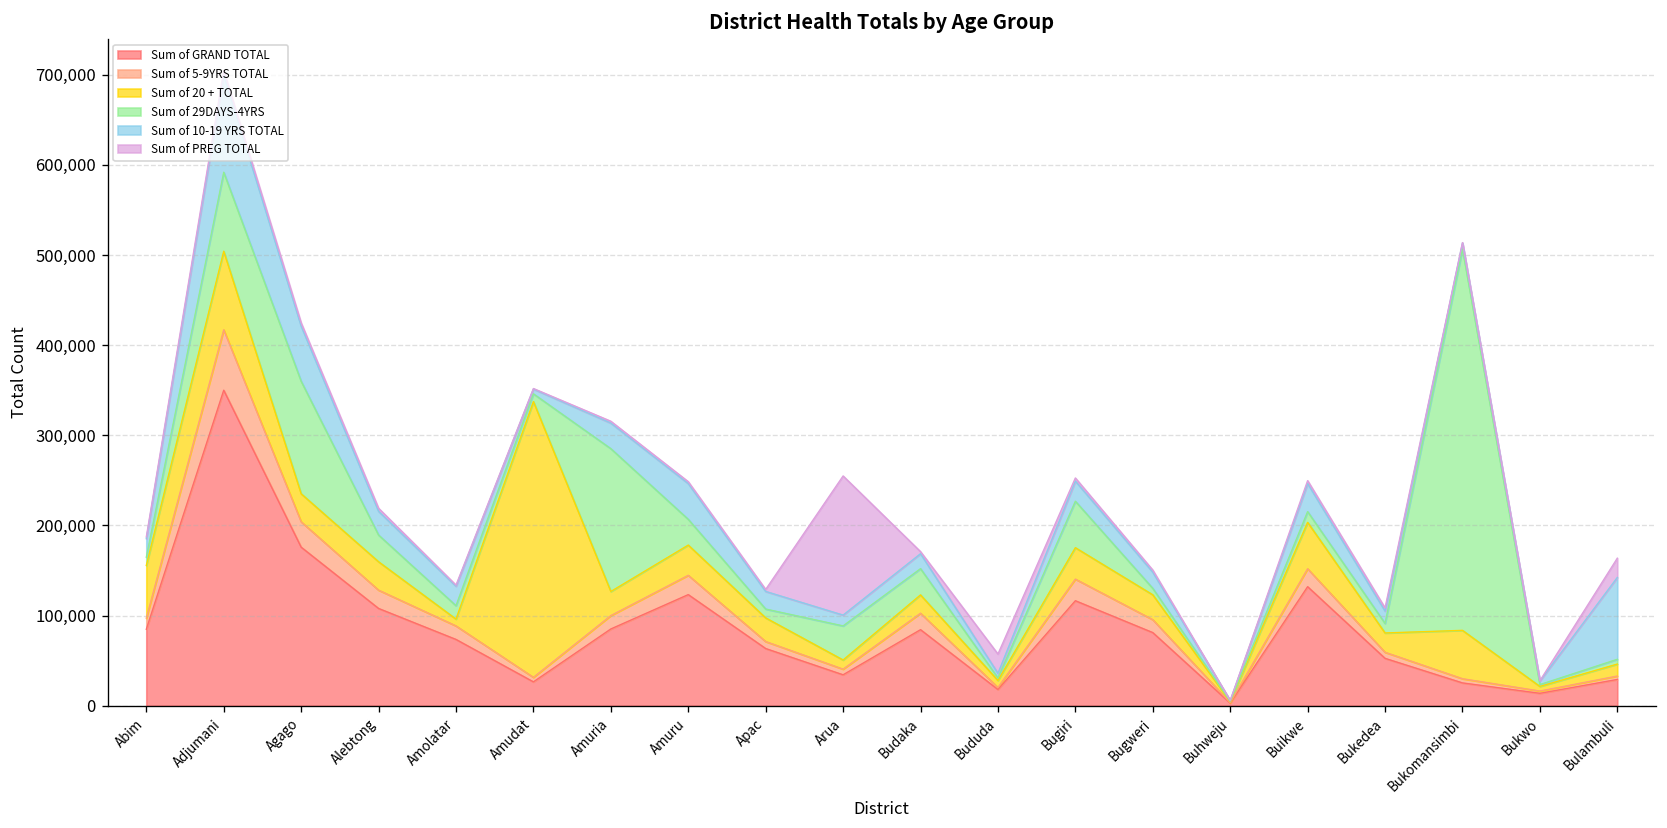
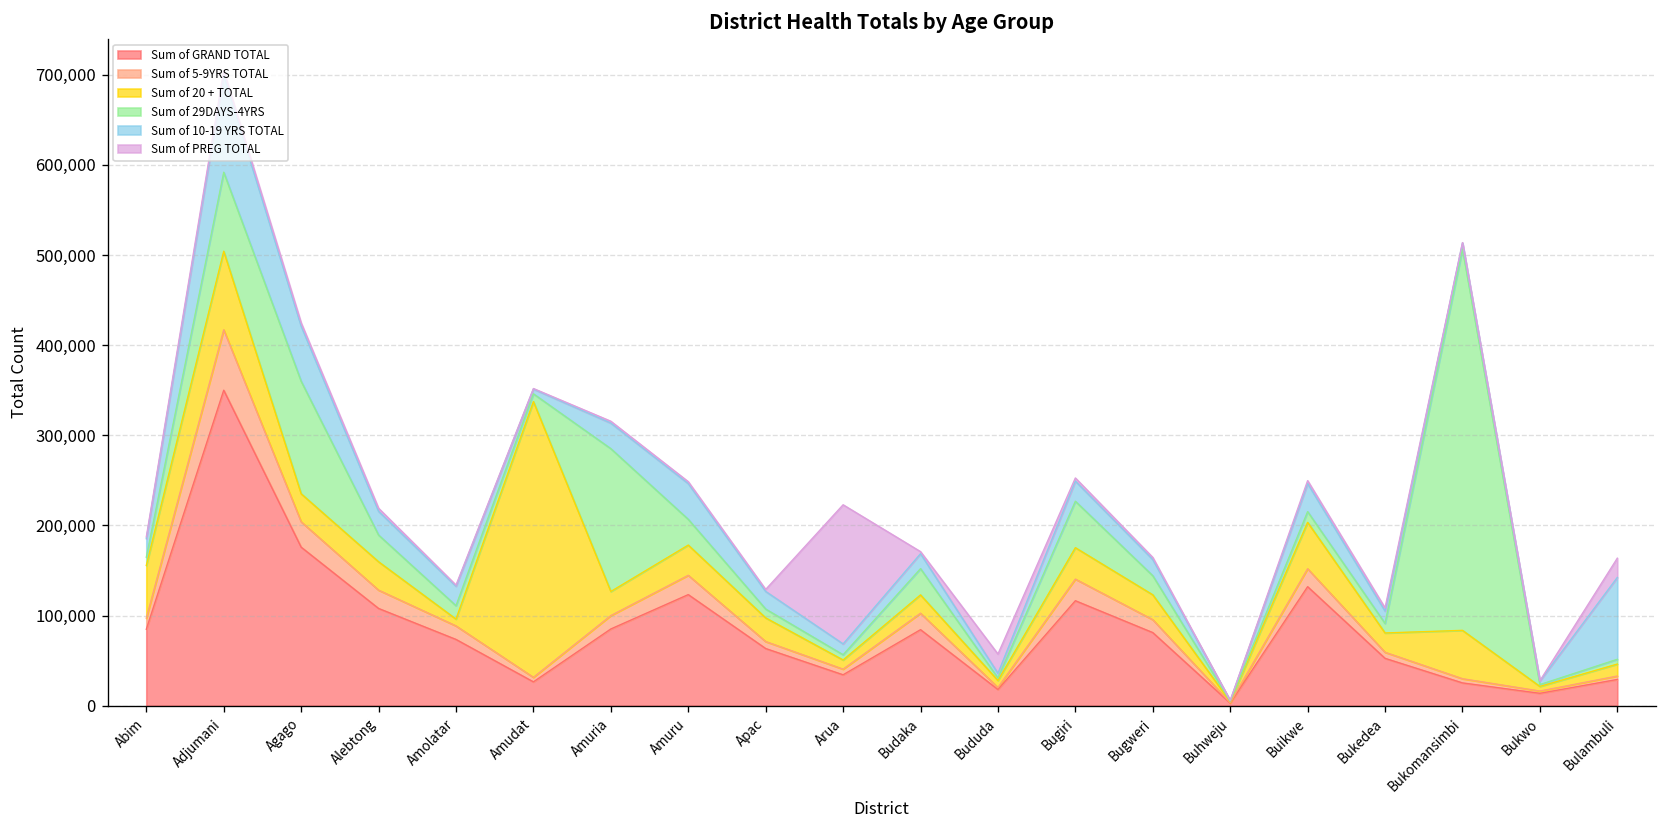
  {
    "Sum of 20 + TOTAL": {
      "Abim": "60,000",
      "Adjumani": "90,000",
      "Agago": "30,000",
      "Alebtong": "30,000",
      "Amolatar": "10,000",
      "Amudat": "310,000",
      "Amuria": "30,000",
      "Amuru": "30,000",
      "Apac": "30,000",
      "Arua": "10,000",
      "Budaka": "20,000",
      "Bugiri": "30,000",
      "Bugweri": "30,000",
      "Buikwe": "50,000",
      "Bukedea": "20,000",
      "Bukomansimbi": "50,000",
      "Bulambuli": "10,000"
    },
    "Sum of 29DAYS-4YRS": {
      "Abim": "10,000",
      "Adjumani": "90,000",
      "Agago": "120,000",
      "Alebtong": "30,000",
      "Amolatar": "10,000",
      "Amudat": "10,000",
      "Amuria": "160,000",
      "Amuru": "30,000",
      "Apac": "10,000",
-     "Arua": "40,000",
+     "Arua": "10,000",
      "Budaka": "30,000",
      "Bugiri": "50,000",
-     "Bugweri": "10,000",
+     "Bugweri": "20,000",
      "Buikwe": "10,000",
      "Bukedea": "10,000",
      "Bukomansimbi": "420,000",
      "Bulambuli": "10,000"
    },
    "Sum of 10-19 YRS TOTAL": {
      "Agago": "60,000",
      "Alebtong": "30,000",
      "Arua": "10,000",
      "Bududa": "10,000",
      "Bugiri": "20,000",
      "Bukedea": "10,000",
      "Bulambuli": "90,000"
    },
    "Sum of PREG TOTAL": {
      "Agago": "0",
      "Alebtong": "0",
      "Arua": "150,000",
      "Bududa": "20,000",
      "Bugiri": "0",
      "Bukedea": "0",
      "Bulambuli": "20,000"
    }
  }
